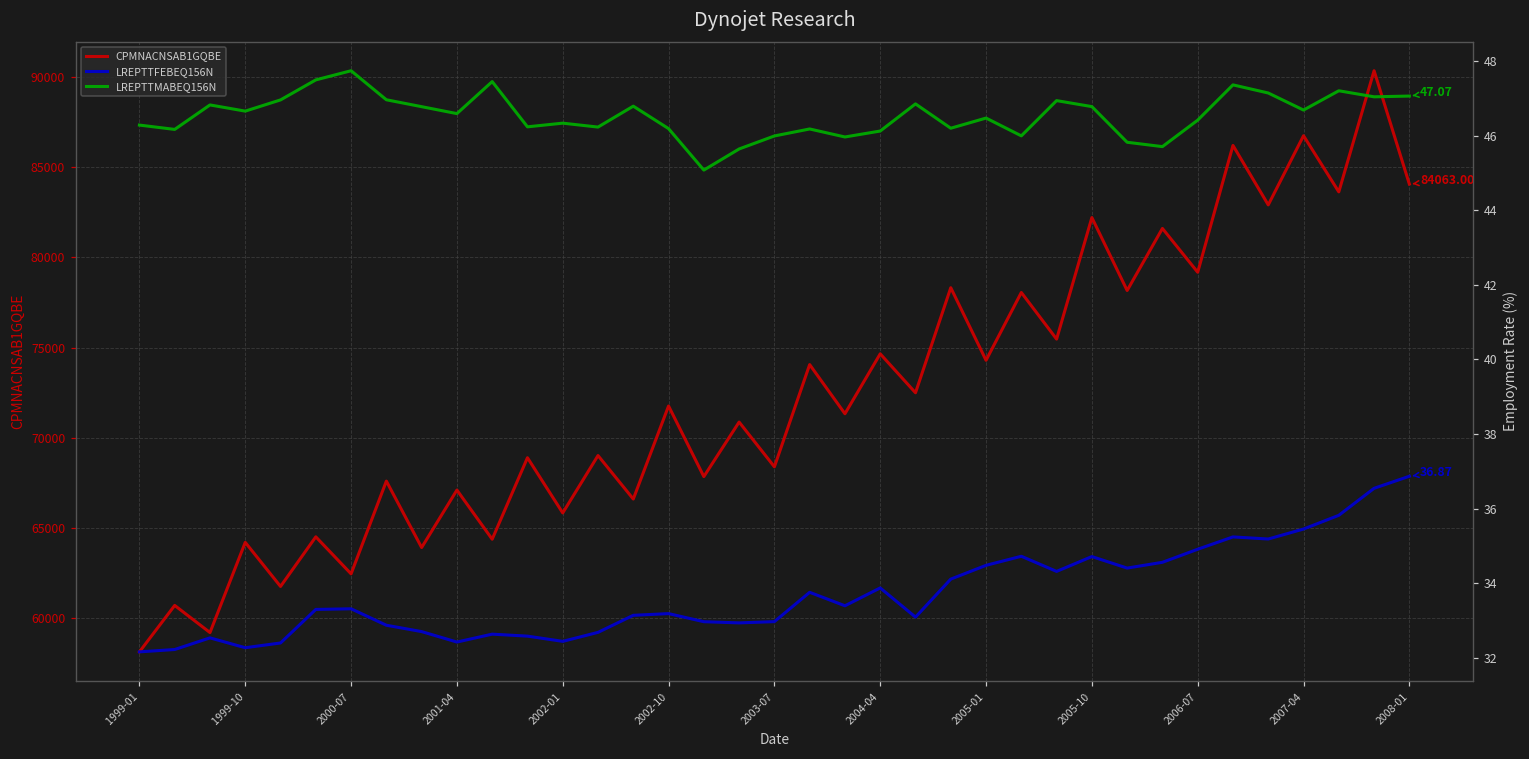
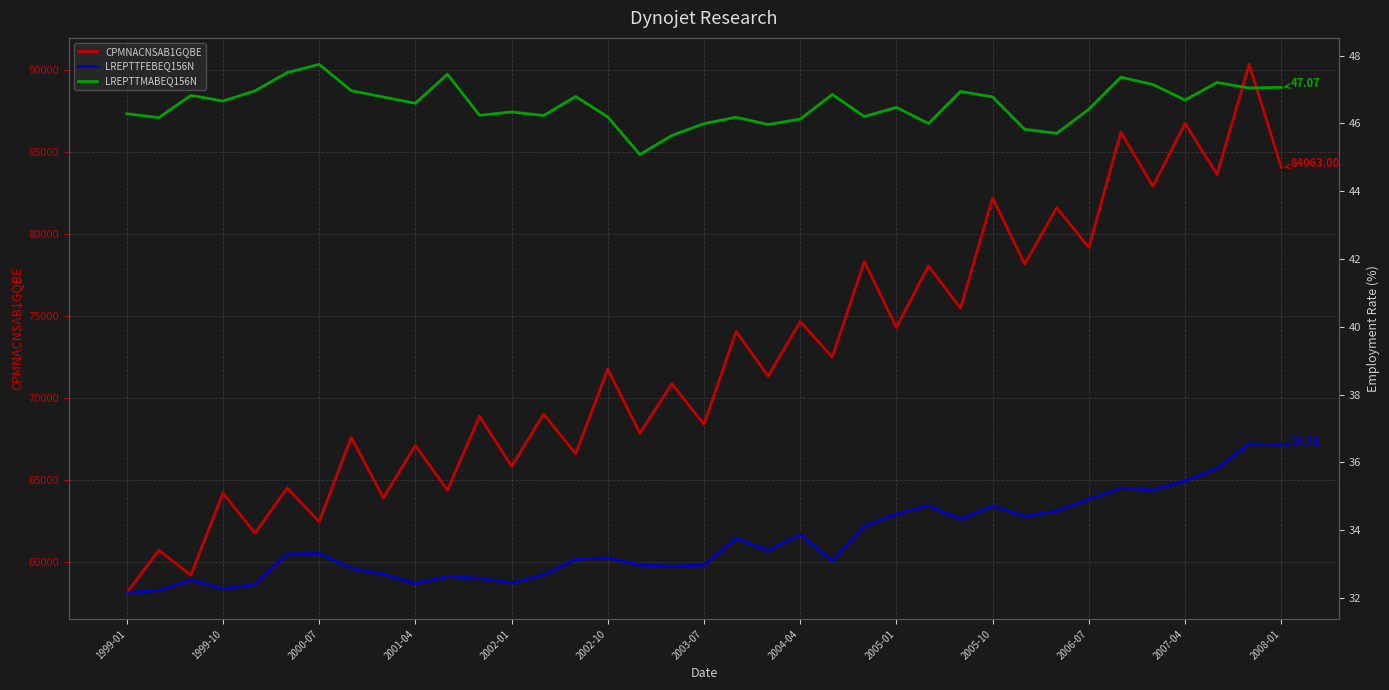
  {
    "CPMNACNSAB1GQBE": {
      "2008-01": 84063.00
    },
    "LREPTTFEBEQ156N": {
-     "2008-01": 36.87
+     "2008-01": 36.51
    },
    "LREPTTMABEQ156N": {
      "2008-01": 47.07
    }
  }
